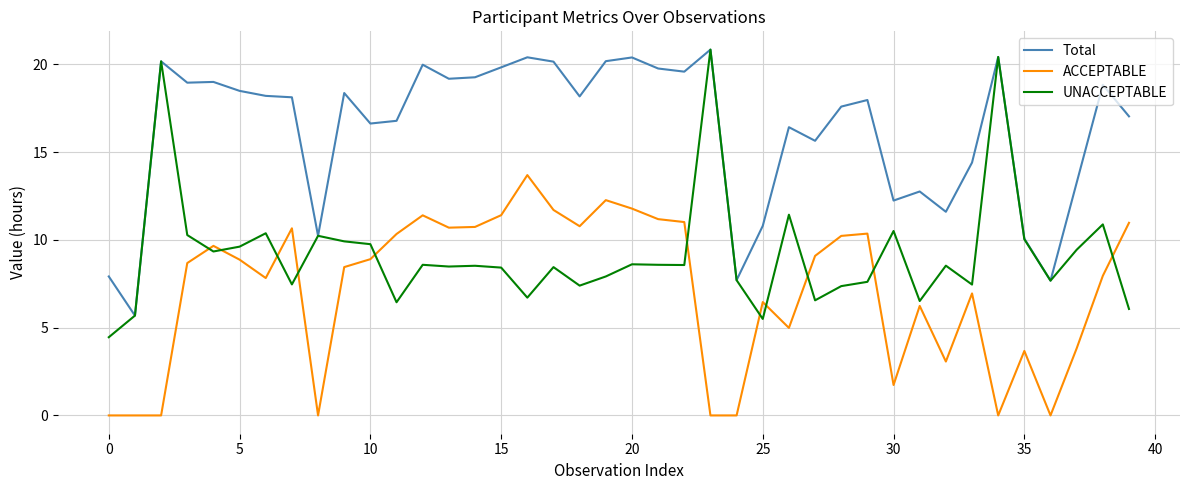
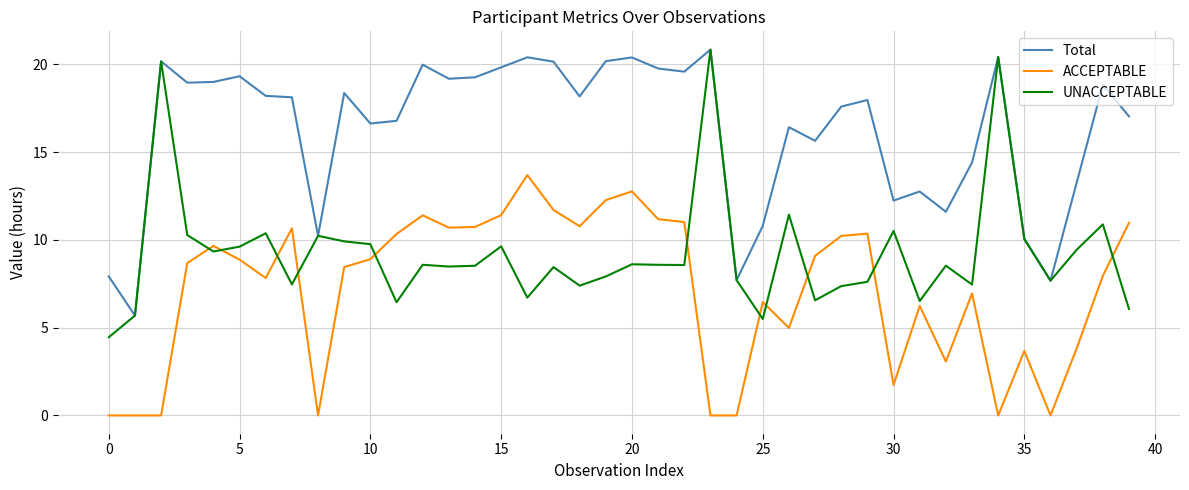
  {
    "Total": {
      "0": 7.9,
-     "5": 18.5,
+     "5": 19.3,
      "10": 16.6,
      "15": 19.8,
      "20": 20.4,
      "25": 10.8,
      "30": 12.2
    },
    "ACCEPTABLE": {
      "0": 0.0,
      "5": 8.9,
      "10": 8.9,
      "15": 11.4,
-     "20": 11.8,
+     "20": 12.8,
      "25": 6.5,
      "30": 1.7,
      "35": 3.7
    },
    "UNACCEPTABLE": {
      "0": 4.5,
      "5": 9.6,
      "10": 9.8,
-     "15": 8.4,
+     "15": 9.6,
      "20": 8.6,
      "25": 5.5,
      "30": 10.5
    }
  }
